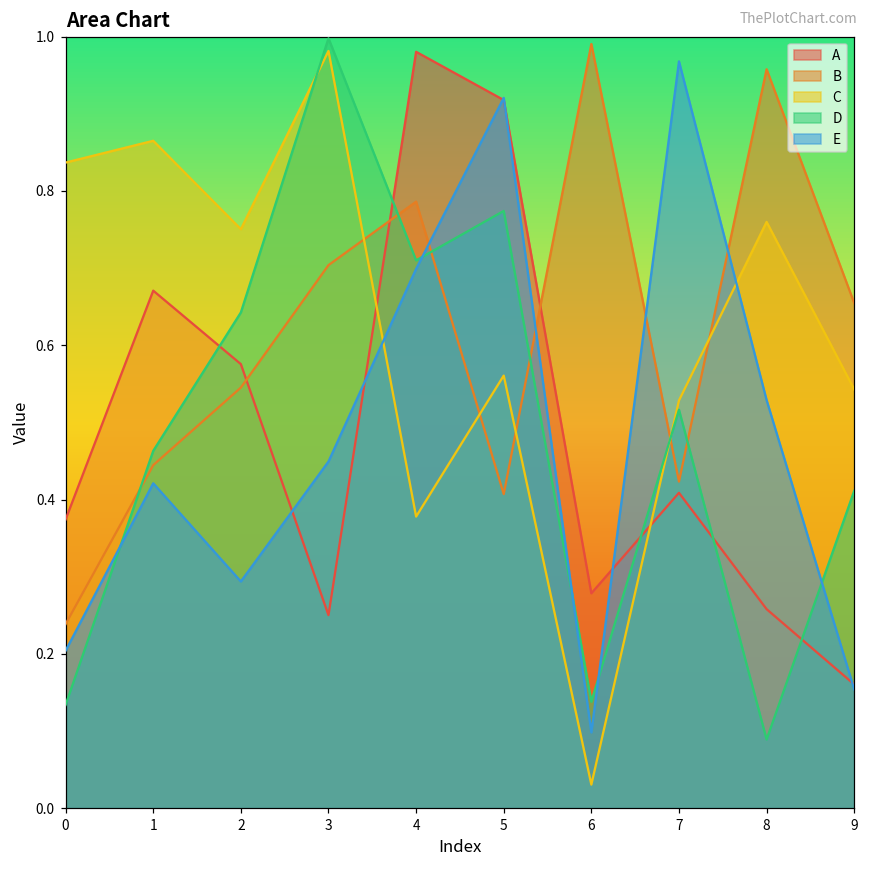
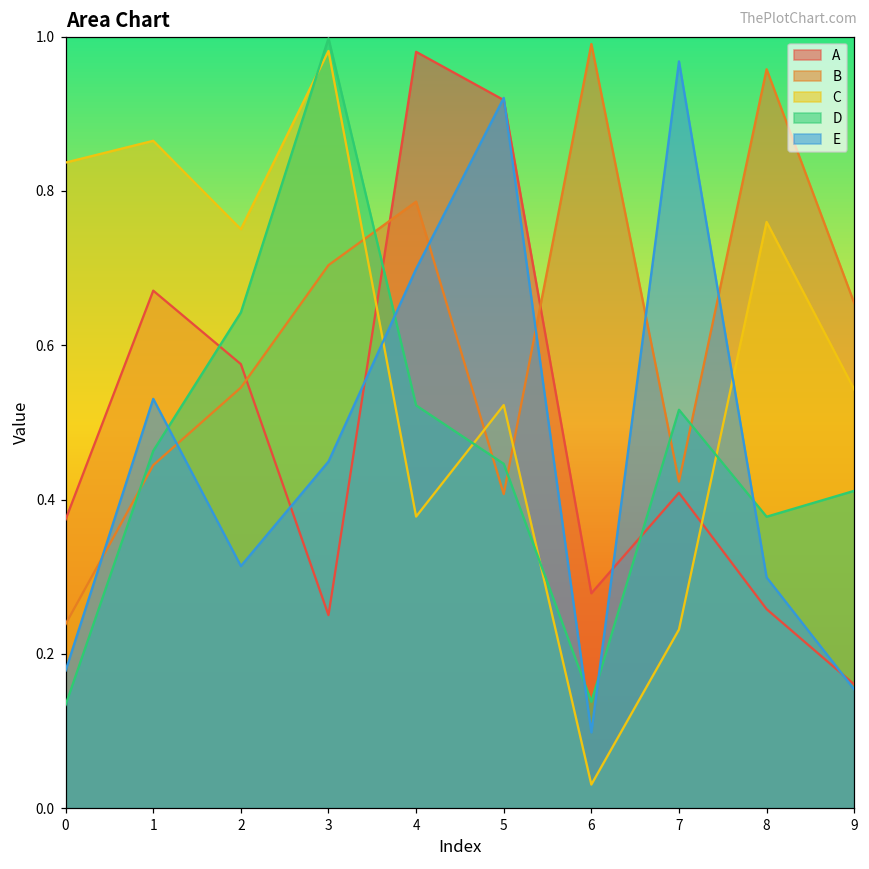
  {
    "C": {
      "0": 0.84,
      "1": 0.87,
      "2": 0.75,
      "3": 0.98,
      "4": 0.38,
-     "5": 0.56,
+     "5": 0.52,
      "6": 0.03,
-     "7": 0.53,
+     "7": 0.23,
      "8": 0.76,
      "9": 0.54
    },
    "D": {
      "0": 0.13,
      "1": 0.46,
      "2": 0.64,
      "3": 1.00,
-     "4": 0.71,
-     "5": 0.77,
+     "4": 0.52,
+     "5": 0.45,
      "6": 0.14,
      "7": 0.52,
-     "8": 0.09,
+     "8": 0.38,
      "9": 0.41
    },
    "E": {
-     "0": 0.20,
-     "1": 0.42,
-     "2": 0.29,
+     "0": 0.18,
+     "1": 0.53,
+     "2": 0.31,
      "3": 0.45,
      "4": 0.70,
      "6": 0.10,
      "7": 0.97,
-     "8": 0.53,
+     "8": 0.30,
      "9": 0.15
    }
  }
